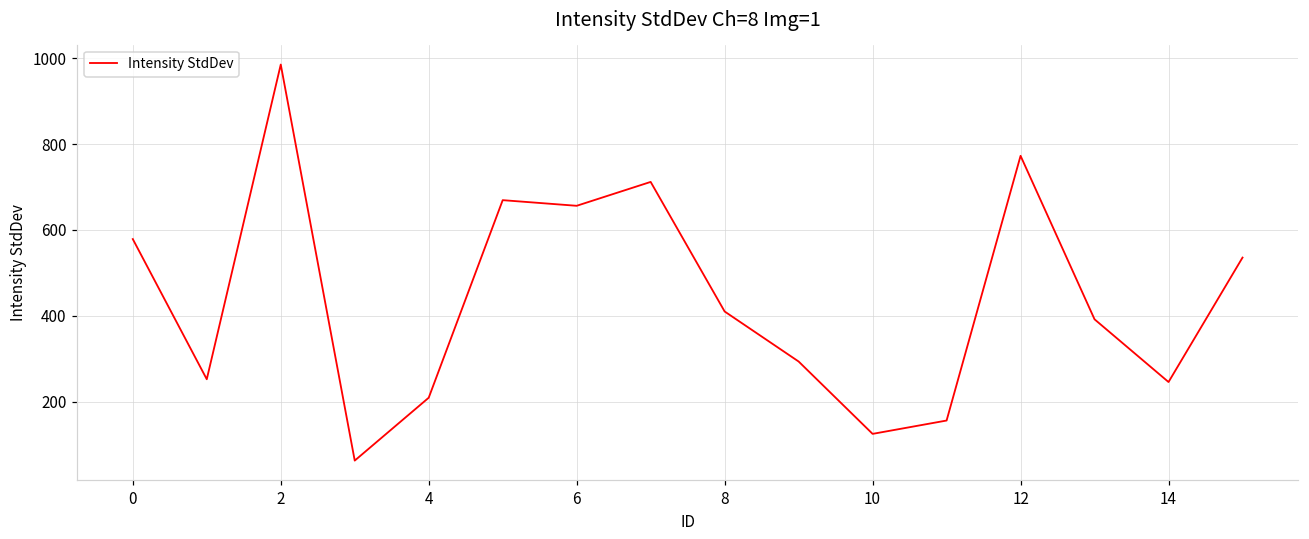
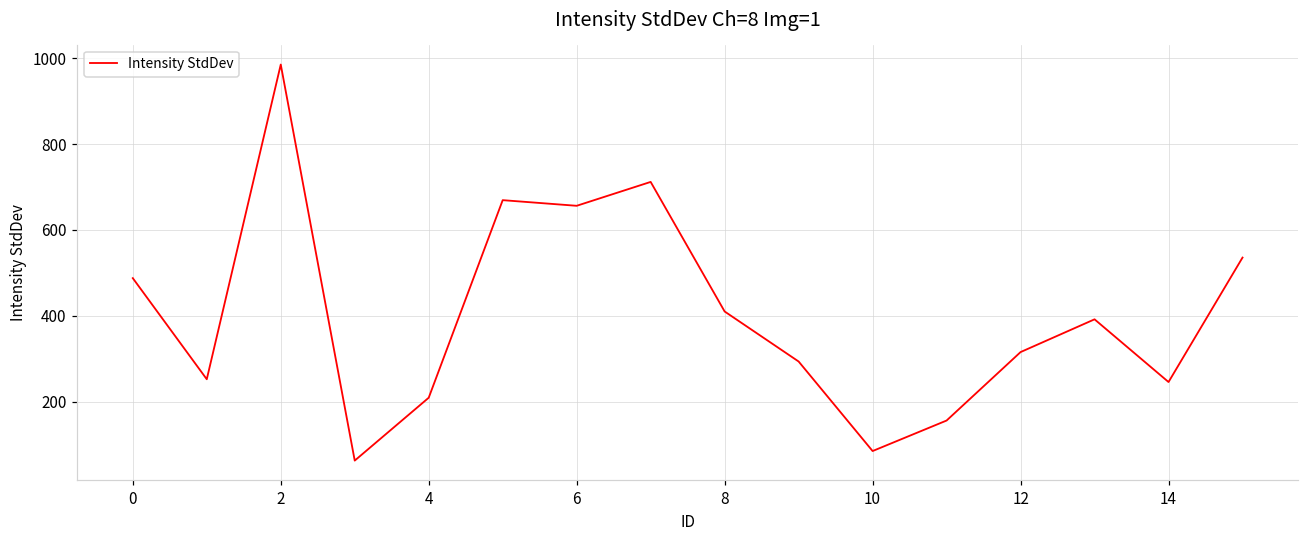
  {
-   "0": 580,
+   "0": 490,
    "2": 990,
    "4": 210,
    "6": 660,
    "8": 410,
-   "10": 120,
-   "12": 770,
+   "10": 80,
+   "12": 320,
    "14": 250
  }
